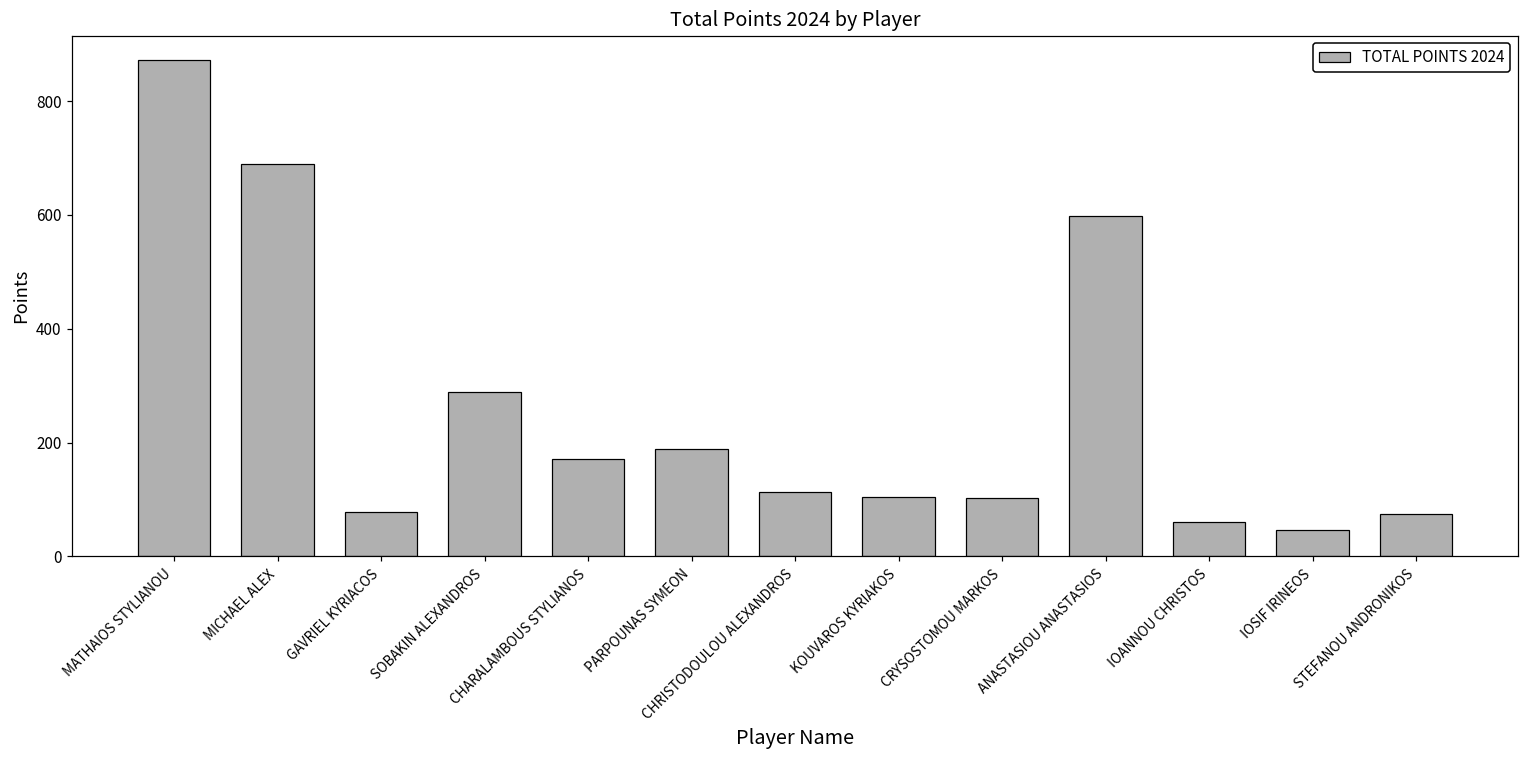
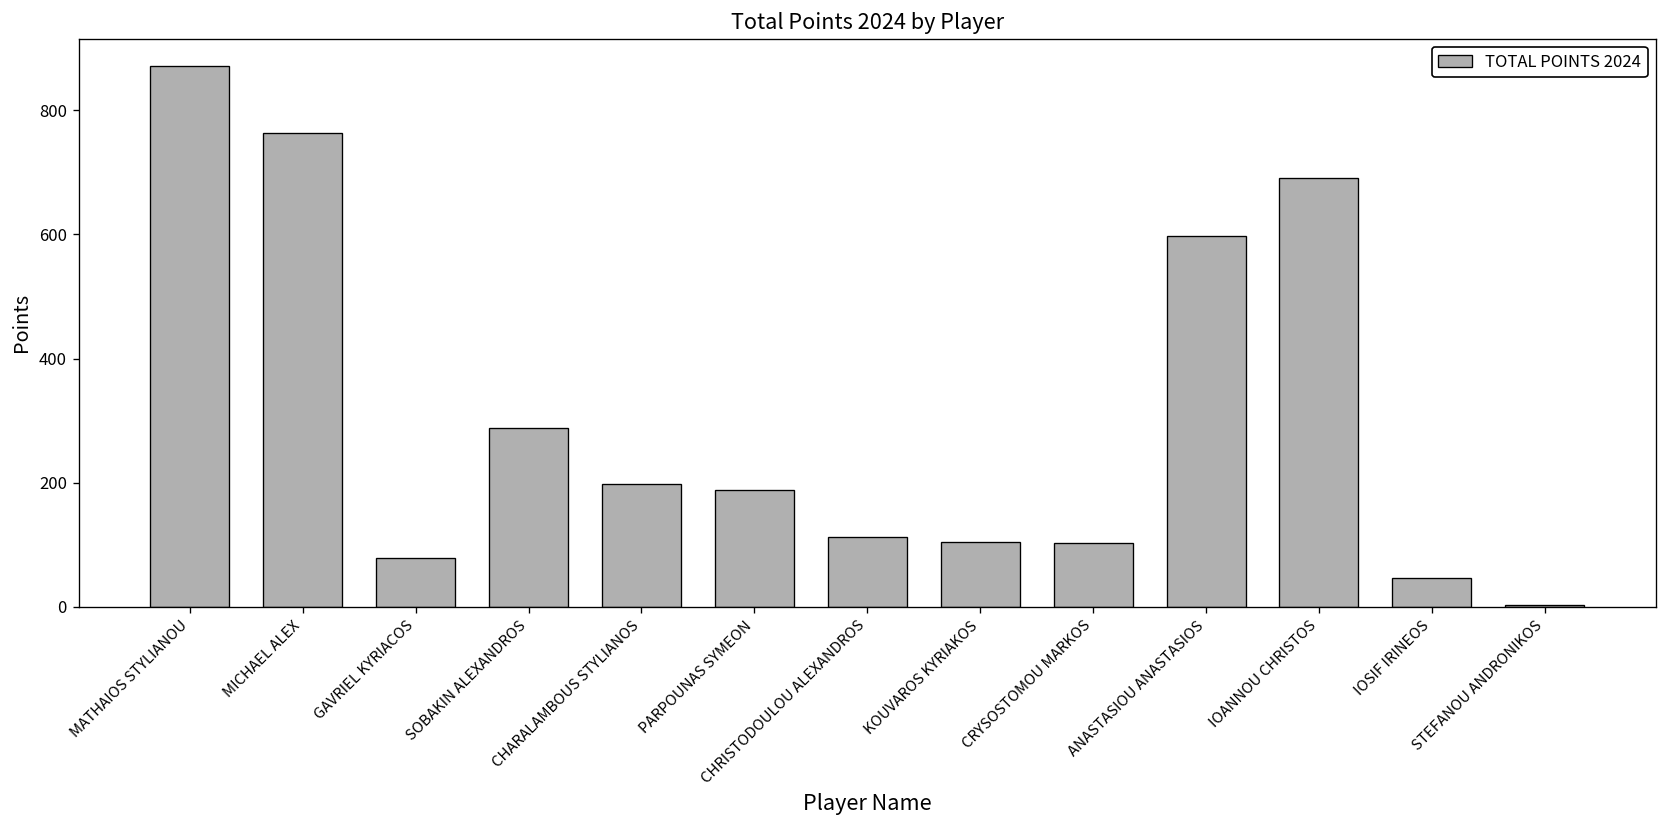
  {
    "MATHAIOS STYLIANOU": 870,
-   "MICHAEL ALEX": 690,
+   "MICHAEL ALEX": 760,
    "GAVRIEL KYRIACOS": 80,
    "SOBAKIN ALEXANDROS": 290,
-   "CHARALAMBOUS STYLIANOS": 170,
+   "CHARALAMBOUS STYLIANOS": 200,
    "PARPOUNAS SYMEON": 190,
    "CHRISTODOULOU ALEXANDROS": 110,
    "KOUVAROS KYRIAKOS": 100,
    "CRYSOSTOMOU MARKOS": 100,
    "ANASTASIOU ANASTASIOS": 600,
-   "IOANNOU CHRISTOS": 60,
+   "IOANNOU CHRISTOS": 690,
    "IOSIF IRINEOS": 50,
-   "STEFANOU ANDRONIKOS": 80
+   "STEFANOU ANDRONIKOS": 0
  }
